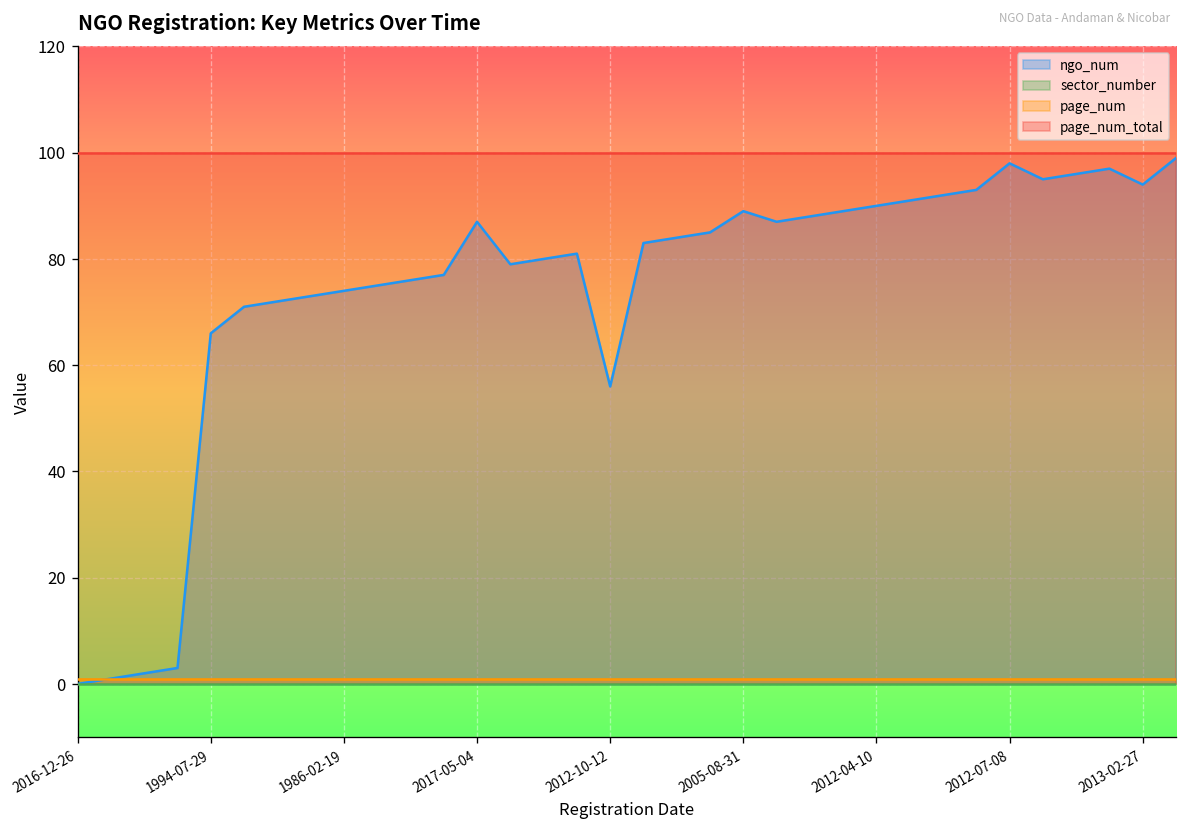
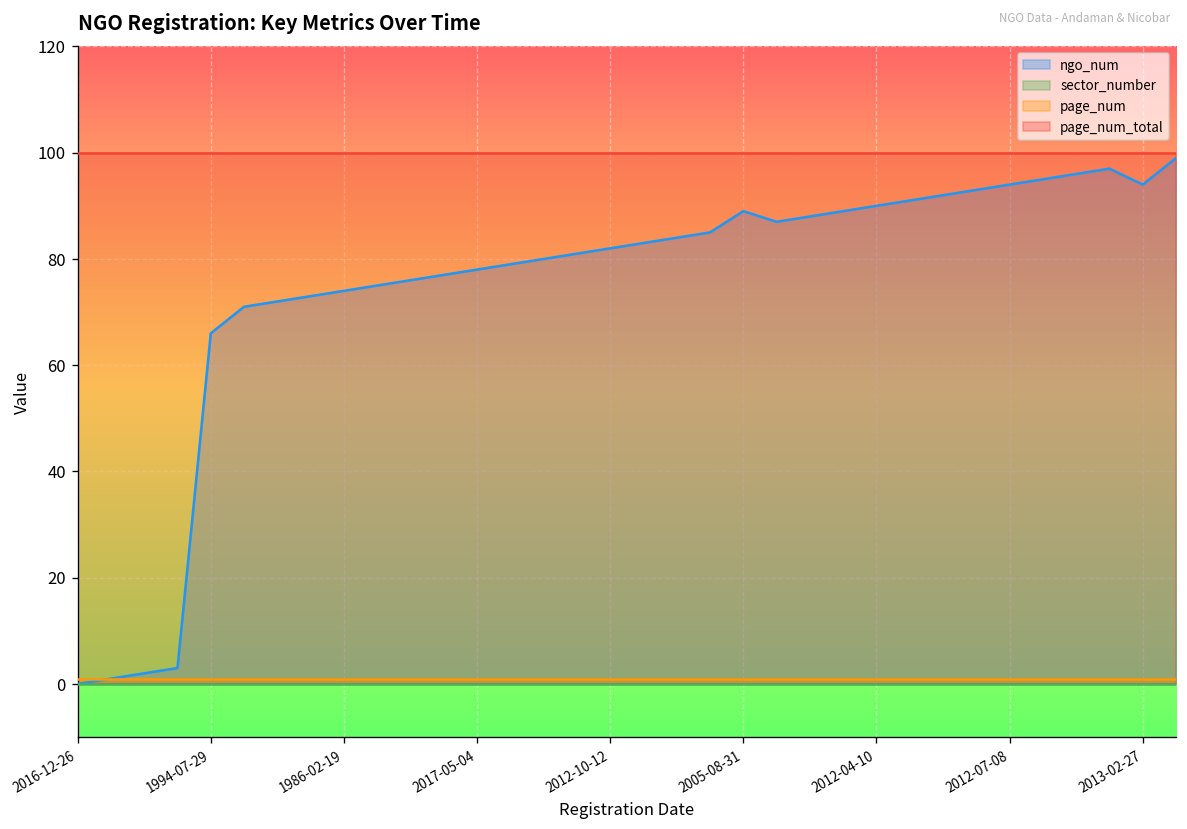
  {
    "ngo_num": {
      "1994-07-29": 66,
      "1986-02-19": 74,
-     "2017-05-04": 87,
-     "2012-10-12": 56,
+     "2017-05-04": 78,
+     "2012-10-12": 82,
      "2005-08-31": 89,
      "2012-04-10": 90,
-     "2012-07-08": 98,
+     "2012-07-08": 94,
      "2013-02-27": 94
    },
    "sector_number": {
      "1994-07-29": 0,
      "1986-02-19": 0,
      "2017-05-04": 0,
      "2012-10-12": 0,
      "2005-08-31": 0,
      "2012-04-10": 0,
      "2012-07-08": 0,
      "2013-02-27": 0
    }
  }
